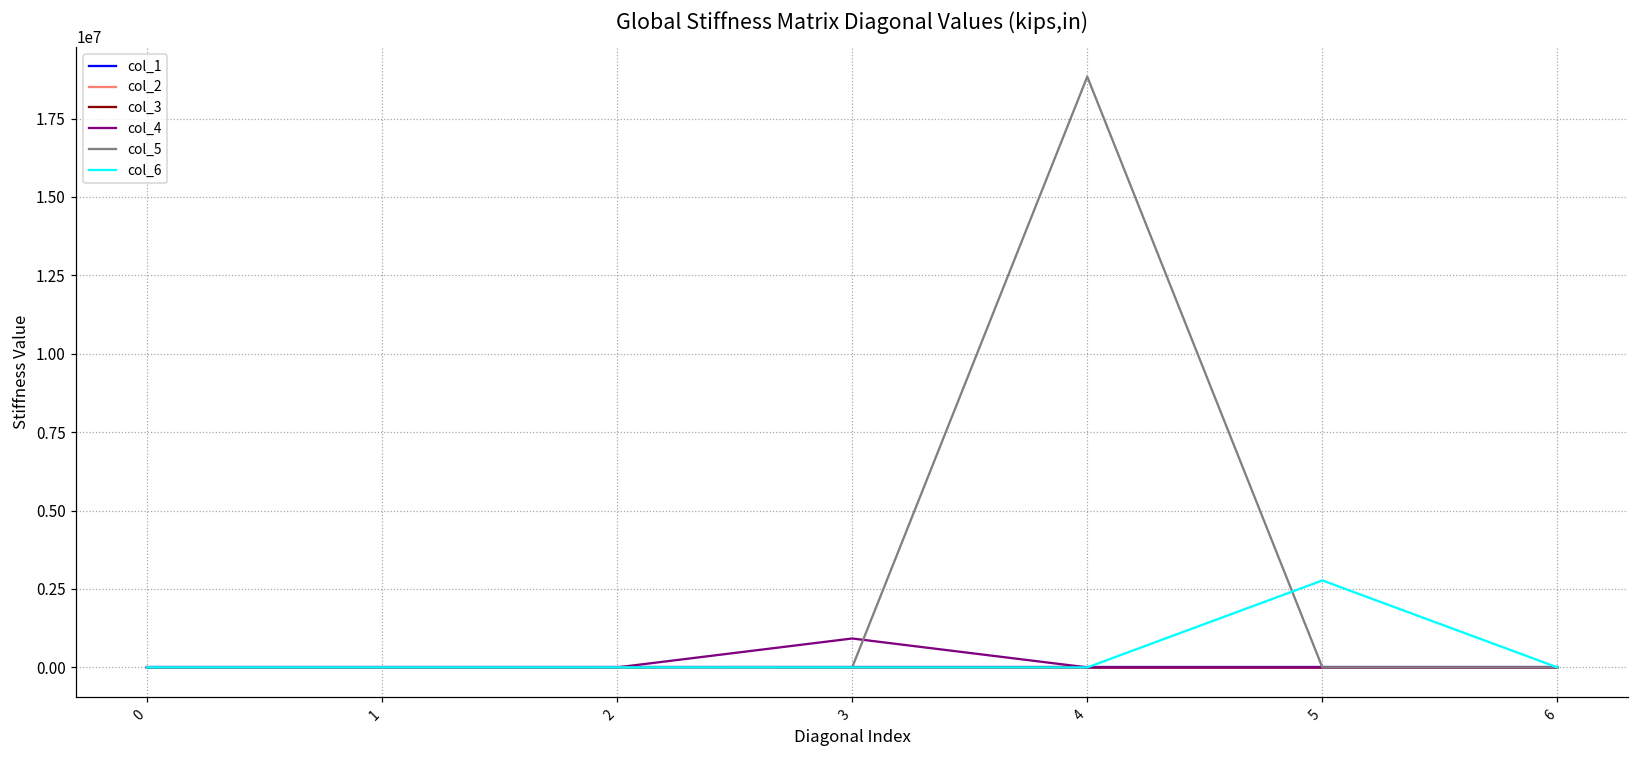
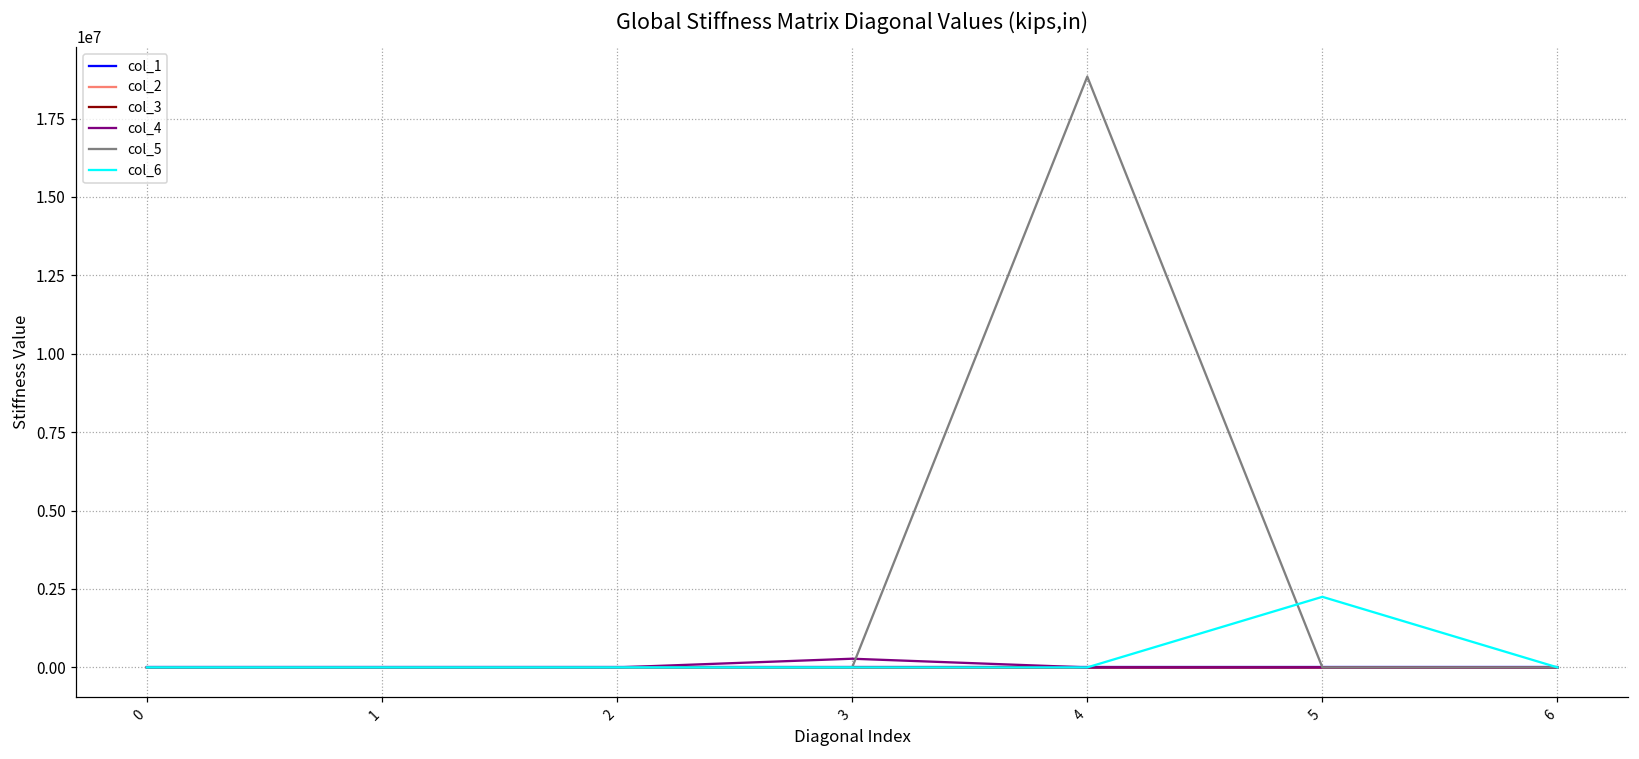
  {
    "col_4": {
-     "3": 900000
+     "3": 300000
    },
    "col_5": {
      "4": 18800000
    },
    "col_6": {
-     "5": 2800000
+     "5": 2300000
    }
  }
